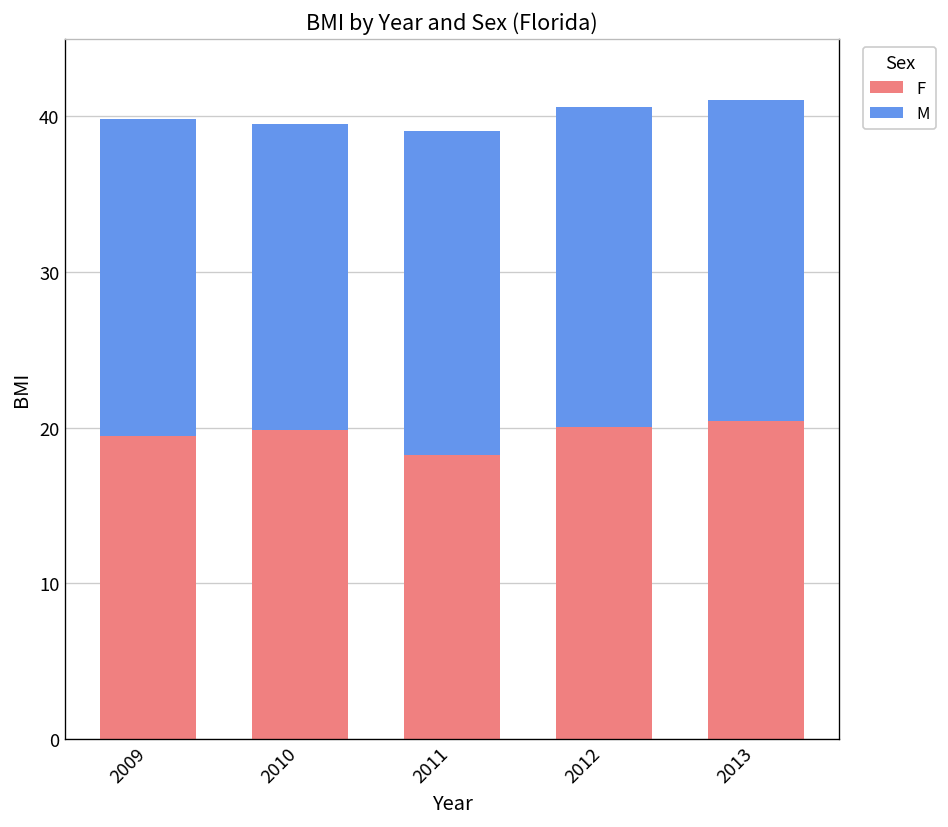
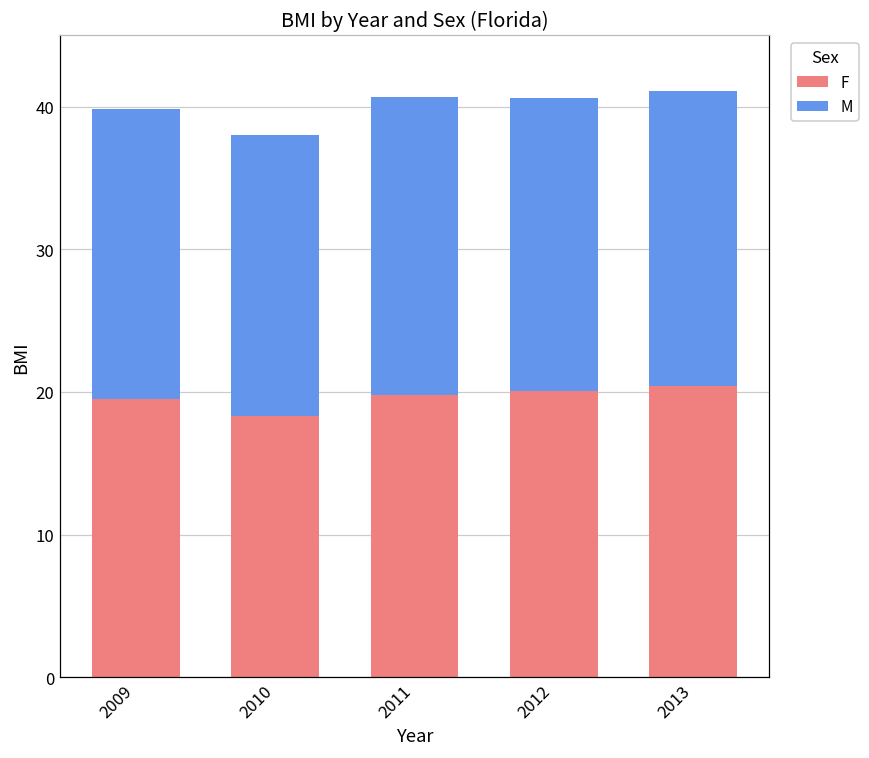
  {
    "F": {
      "2009": 19.5,
-     "2010": 19.8,
-     "2011": 18.2,
+     "2010": 18.3,
+     "2011": 19.8,
      "2012": 20.1,
      "2013": 20.4
    },
    "M": {
      "2009": 20.4,
      "2010": 19.7,
      "2011": 20.9,
      "2012": 20.5,
      "2013": 20.7
    }
  }
